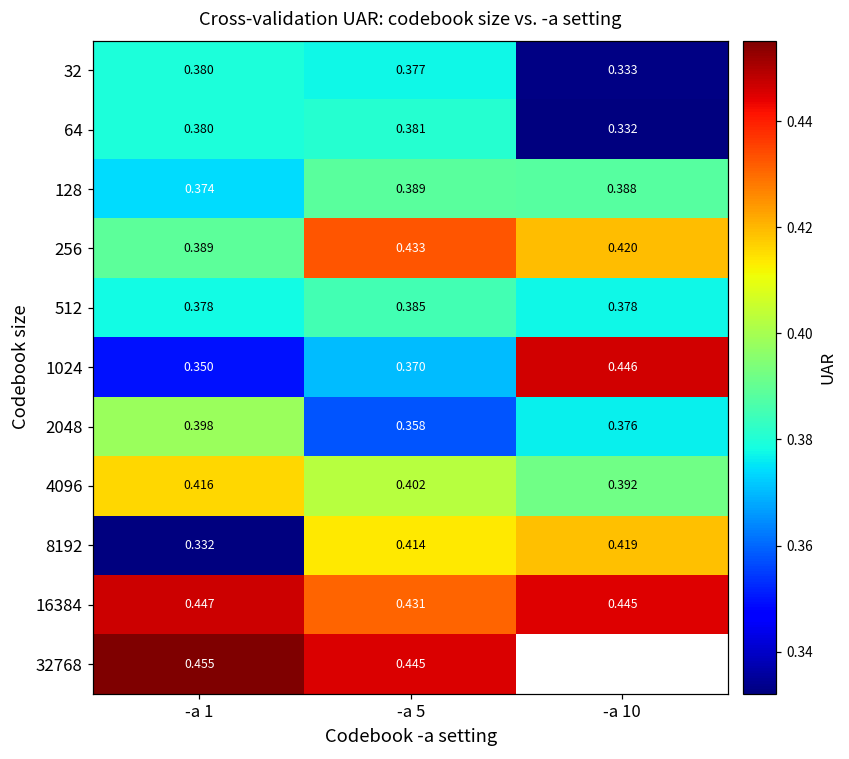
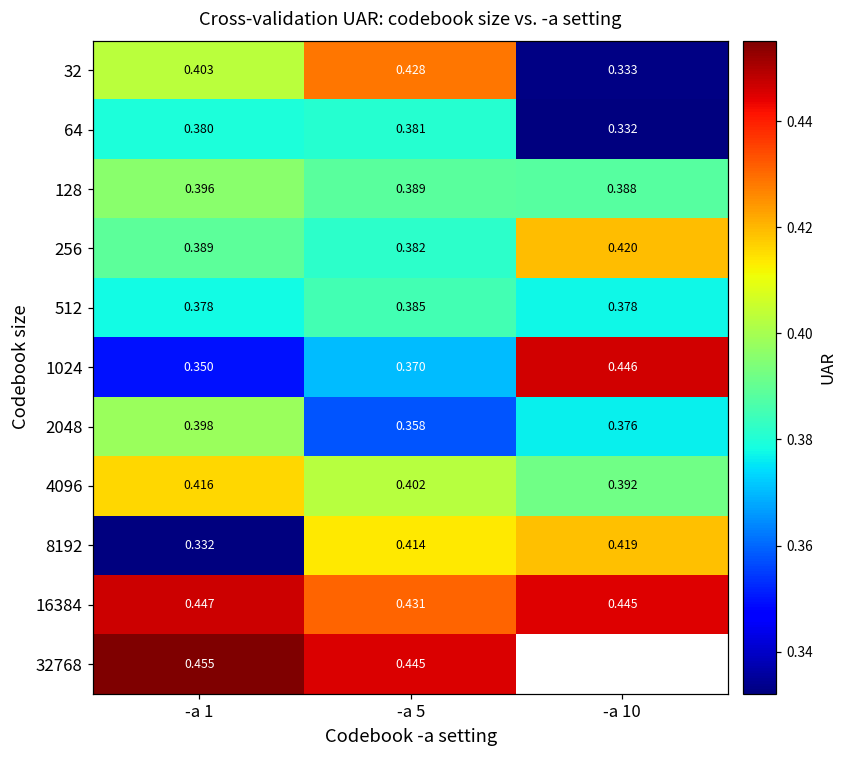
  {
    "32": {
-     "-a 1": 0.380,
-     "-a 5": 0.377,
+     "-a 1": 0.403,
+     "-a 5": 0.428,
      "-a 10": 0.333
    },
    "64": {
      "-a 1": 0.380,
      "-a 5": 0.381,
      "-a 10": 0.332
    },
    "128": {
-     "-a 1": 0.374,
+     "-a 1": 0.396,
      "-a 5": 0.389,
      "-a 10": 0.388
    },
    "256": {
      "-a 1": 0.389,
-     "-a 5": 0.433,
+     "-a 5": 0.382,
      "-a 10": 0.420
    },
    "512": {
      "-a 1": 0.378,
      "-a 5": 0.385,
      "-a 10": 0.378
    },
    "1024": {
      "-a 1": 0.350,
      "-a 5": 0.370,
      "-a 10": 0.446
    },
    "2048": {
      "-a 1": 0.398,
      "-a 5": 0.358,
      "-a 10": 0.376
    },
    "4096": {
      "-a 1": 0.416,
      "-a 5": 0.402,
      "-a 10": 0.392
    },
    "8192": {
      "-a 1": 0.332,
      "-a 5": 0.414,
      "-a 10": 0.419
    },
    "16384": {
      "-a 1": 0.447,
      "-a 5": 0.431,
      "-a 10": 0.445
    },
    "32768": {
      "-a 1": 0.455,
      "-a 5": 0.445
    }
  }
